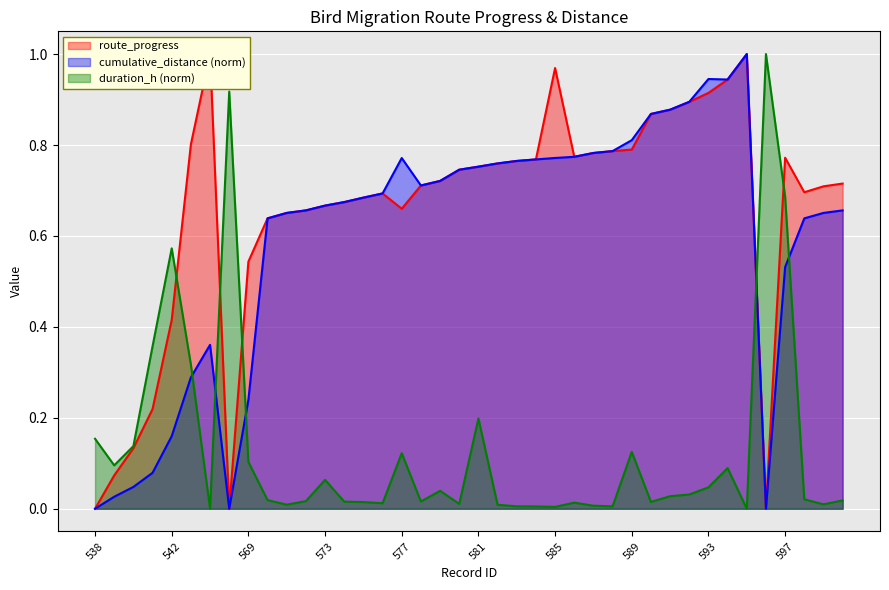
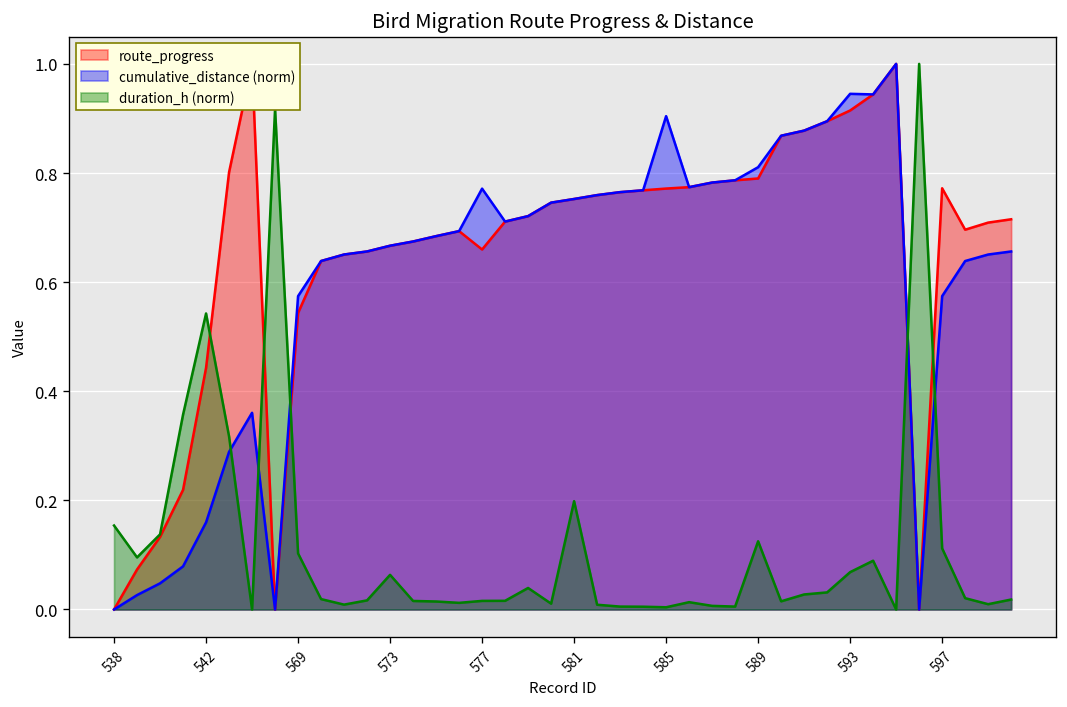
  {
    "route_progress": {
-     "542": 0.42,
+     "542": 0.44,
      "569": 0.54,
      "577": 0.66,
-     "585": 0.97,
+     "585": 0.77,
      "589": 0.79,
      "593": 0.91,
      "597": 0.77
    },
    "cumulative_distance (norm)": {
      "542": 0.16,
-     "569": 0.24,
+     "569": 0.57,
      "577": 0.77,
-     "585": 0.77,
+     "585": 0.90,
      "589": 0.81,
      "593": 0.95,
-     "597": 0.53
+     "597": 0.57
    },
    "duration_h (norm)": {
      "538": 0.15,
-     "542": 0.57,
+     "542": 0.54,
      "569": 0.10,
      "573": 0.06,
-     "577": 0.12,
+     "577": 0.02,
      "581": 0.20,
      "585": 0.00,
      "589": 0.13,
-     "593": 0.05,
-     "597": 0.69
+     "593": 0.07,
+     "597": 0.11
    }
  }
